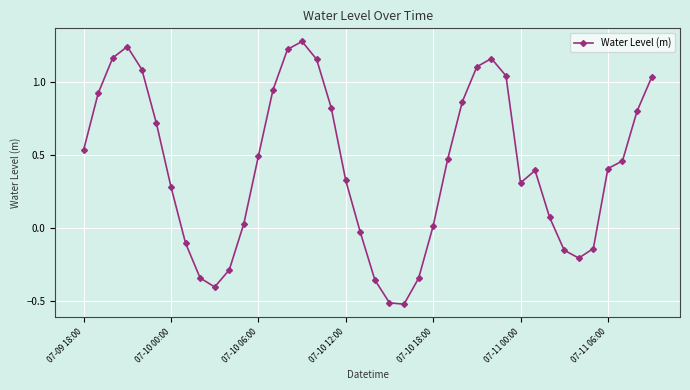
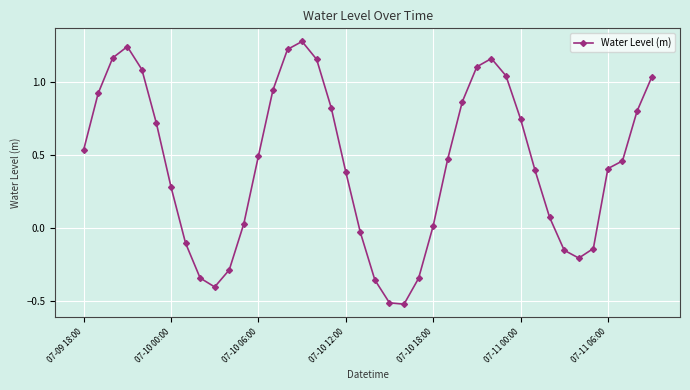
  {
    "07-09 18:00": 0.53,
    "07-10 00:00": 0.28,
    "07-10 06:00": 0.49,
-   "07-10 12:00": 0.32,
+   "07-10 12:00": 0.38,
    "07-10 18:00": 0.01,
-   "07-11 00:00": 0.31,
+   "07-11 00:00": 0.75,
    "07-11 06:00": 0.41
  }
